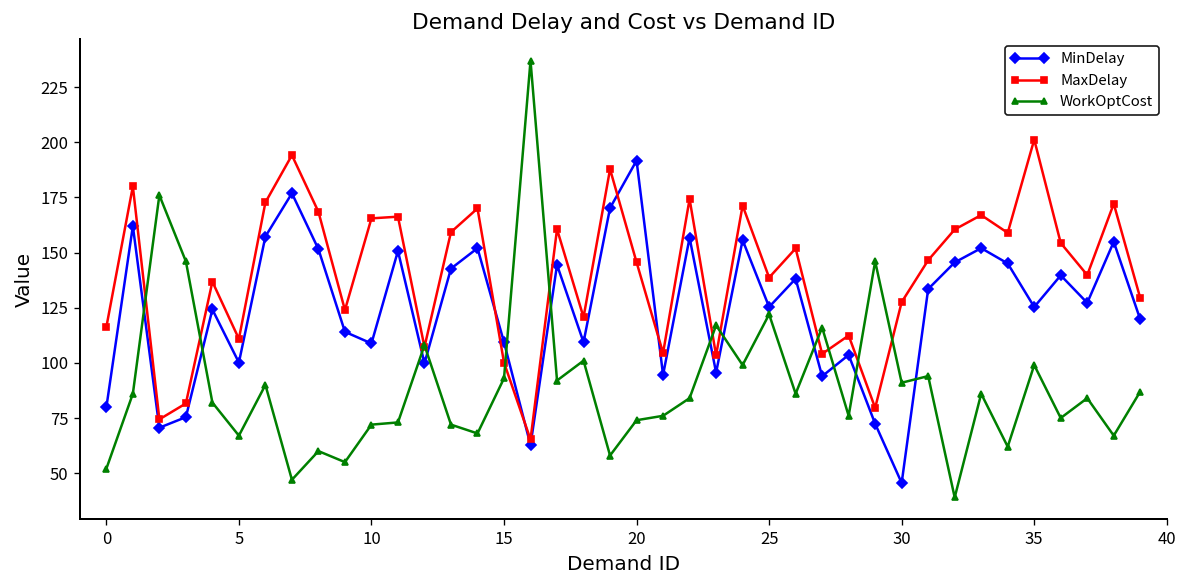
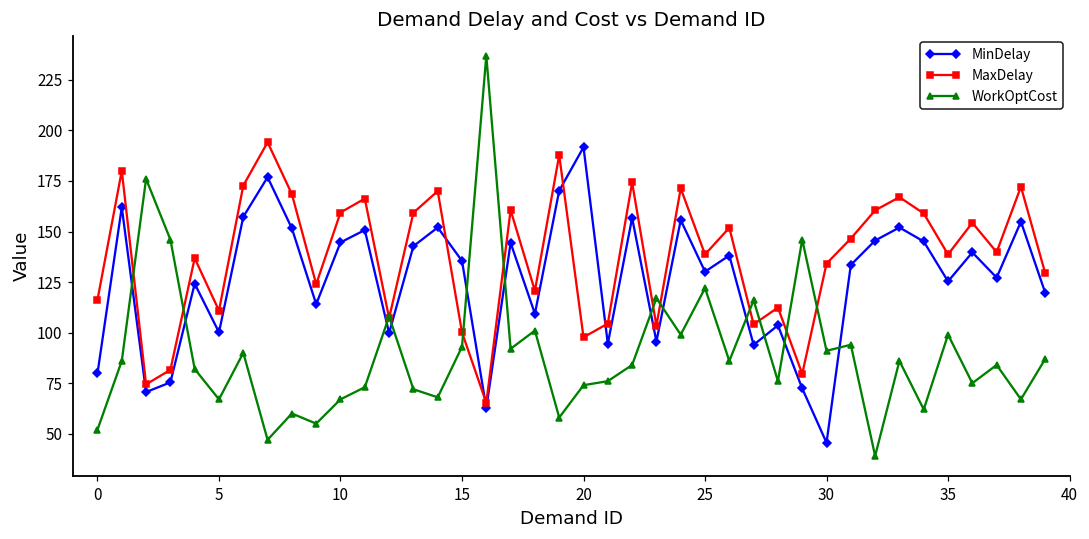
  {
    "MinDelay": {
      "0": 80,
      "5": 100,
-     "10": 109,
-     "15": 109,
+     "10": 145,
+     "15": 135,
      "20": 192,
-     "25": 125,
+     "25": 130,
      "30": 46,
      "35": 125
    },
    "MaxDelay": {
      "0": 116,
      "5": 111,
-     "10": 166,
+     "10": 159,
      "15": 100,
-     "20": 146,
+     "20": 98,
      "25": 139,
-     "30": 128,
-     "35": 201
+     "30": 134,
+     "35": 139
    },
    "WorkOptCost": {
      "0": 52,
      "5": 67,
-     "10": 72,
+     "10": 67,
      "15": 93,
      "20": 74,
      "25": 122,
      "30": 91,
      "35": 99
    }
  }
